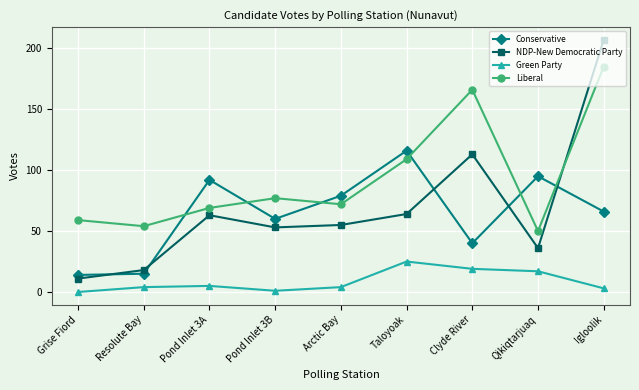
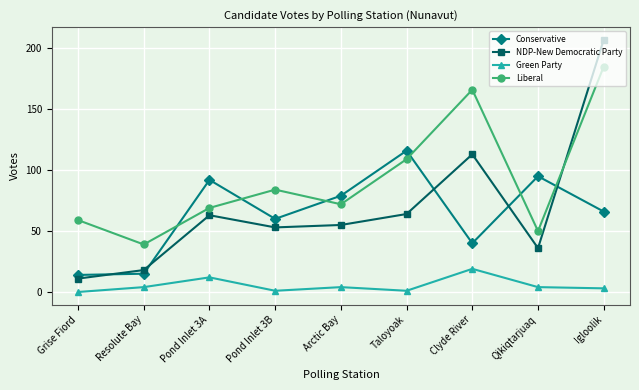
  {
    "Green Party": {
      "Grise Fiord": 0,
      "Resolute Bay": 4,
-     "Pond Inlet 3A": 5,
+     "Pond Inlet 3A": 12,
      "Pond Inlet 3B": 1,
      "Arctic Bay": 4,
-     "Taloyoak": 25,
+     "Taloyoak": 1,
      "Clyde River": 19,
-     "Qikiqtarjuaq": 17,
+     "Qikiqtarjuaq": 4,
      "Igloolik": 3
    },
    "Liberal": {
      "Grise Fiord": 59,
-     "Resolute Bay": 54,
+     "Resolute Bay": 39,
      "Pond Inlet 3A": 69,
-     "Pond Inlet 3B": 77,
+     "Pond Inlet 3B": 84,
      "Arctic Bay": 72,
      "Taloyoak": 109,
      "Clyde River": 166,
      "Qikiqtarjuaq": 50
    }
  }
